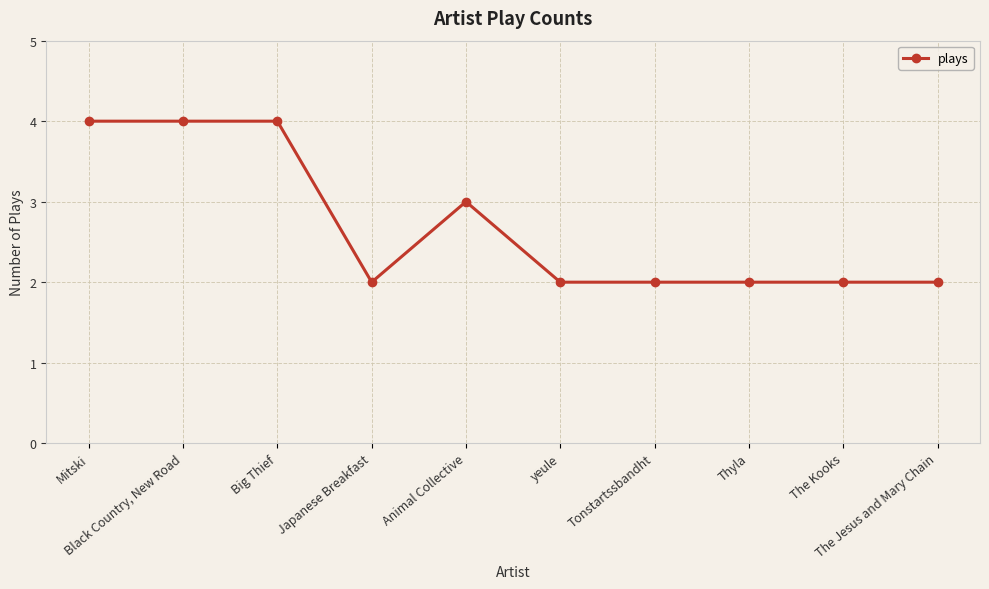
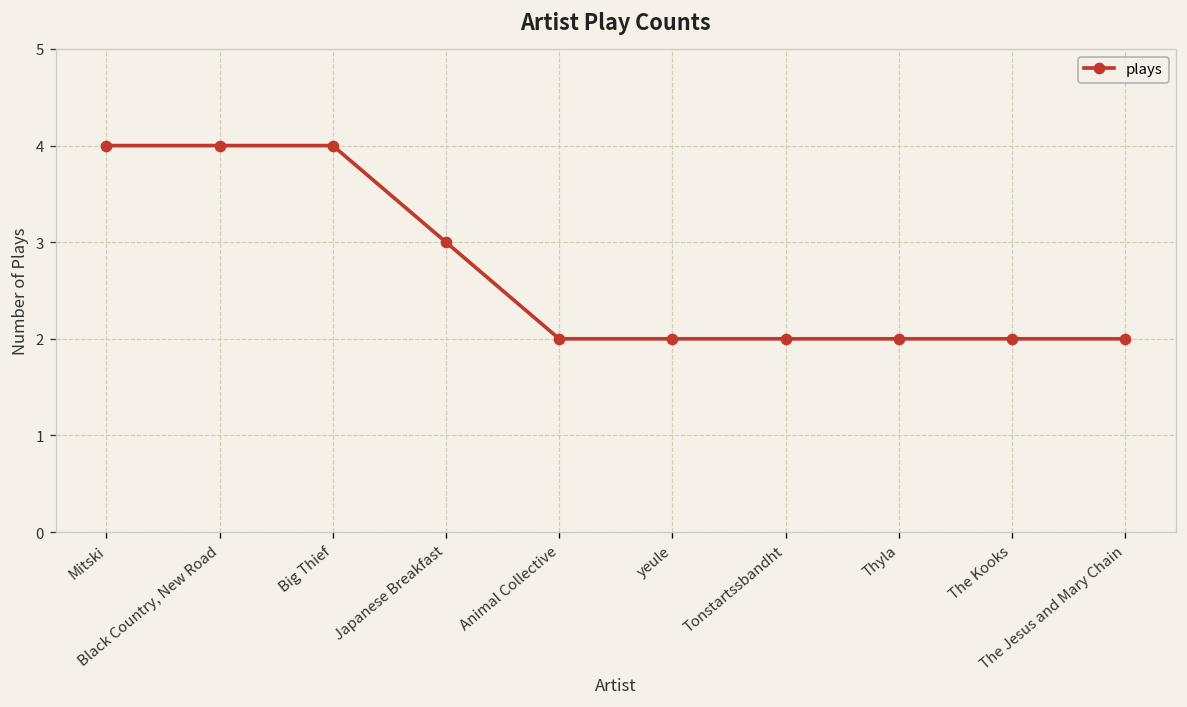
  {
    "Mitski": 4,
    "Black Country, New Road": 4,
    "Big Thief": 4,
-   "Japanese Breakfast": 2,
-   "Animal Collective": 3,
+   "Japanese Breakfast": 3,
+   "Animal Collective": 2,
    "yeule": 2,
    "Tonstartssbandht": 2,
    "Thyla": 2,
    "The Kooks": 2,
    "The Jesus and Mary Chain": 2
  }
